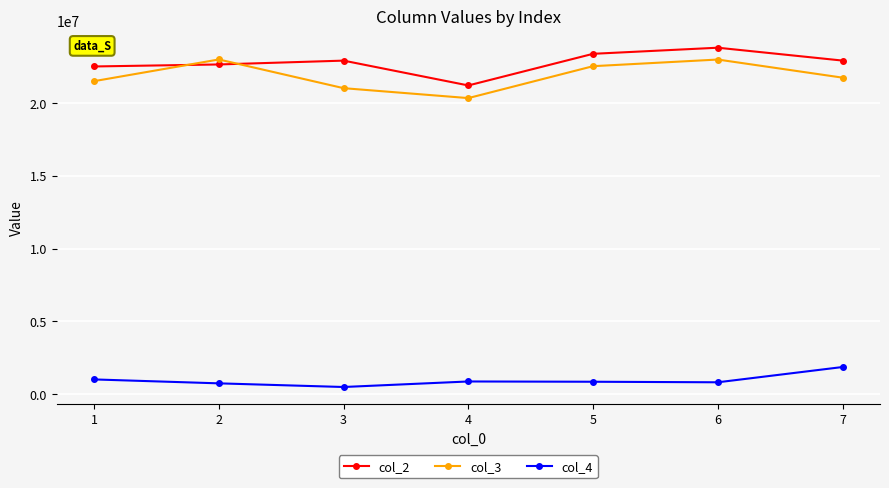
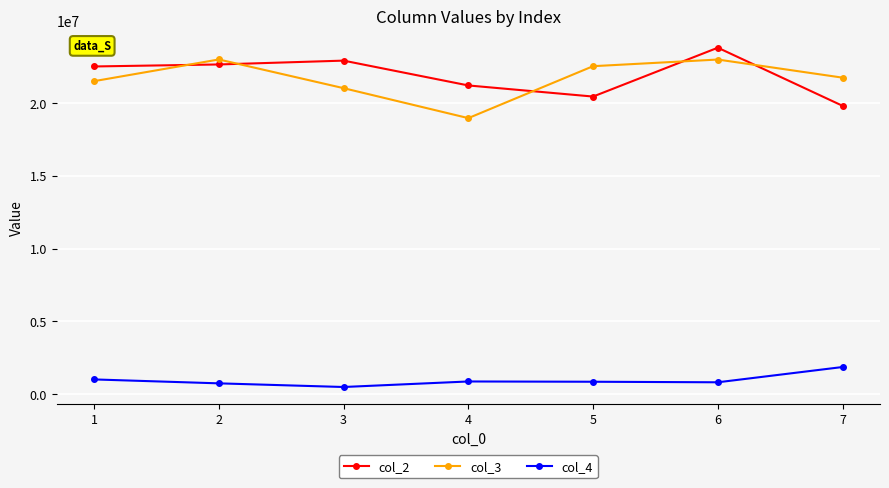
  {
    "col_2": {
      "1": 22500000,
      "2": 22700000,
      "3": 22900000,
      "4": 21200000,
-     "5": 23400000,
+     "5": 20500000,
      "6": 23800000,
-     "7": 22900000
+     "7": 19800000
    },
    "col_3": {
      "1": 21500000,
      "2": 23000000,
      "3": 21000000,
-     "4": 20300000,
+     "4": 19000000,
      "5": 22500000,
      "6": 23000000,
      "7": 21700000
    },
    "col_4": {
      "1": 1000000,
      "2": 700000,
      "3": 500000,
      "4": 900000,
      "5": 900000,
      "6": 800000,
      "7": 1900000
    }
  }
